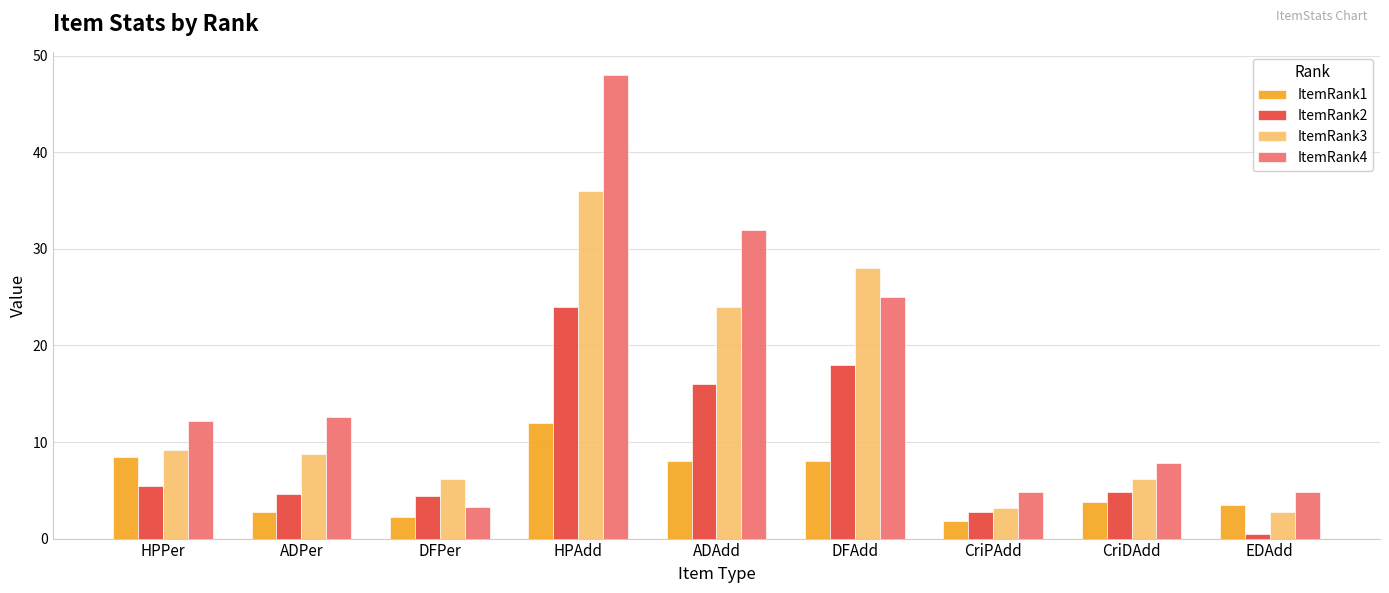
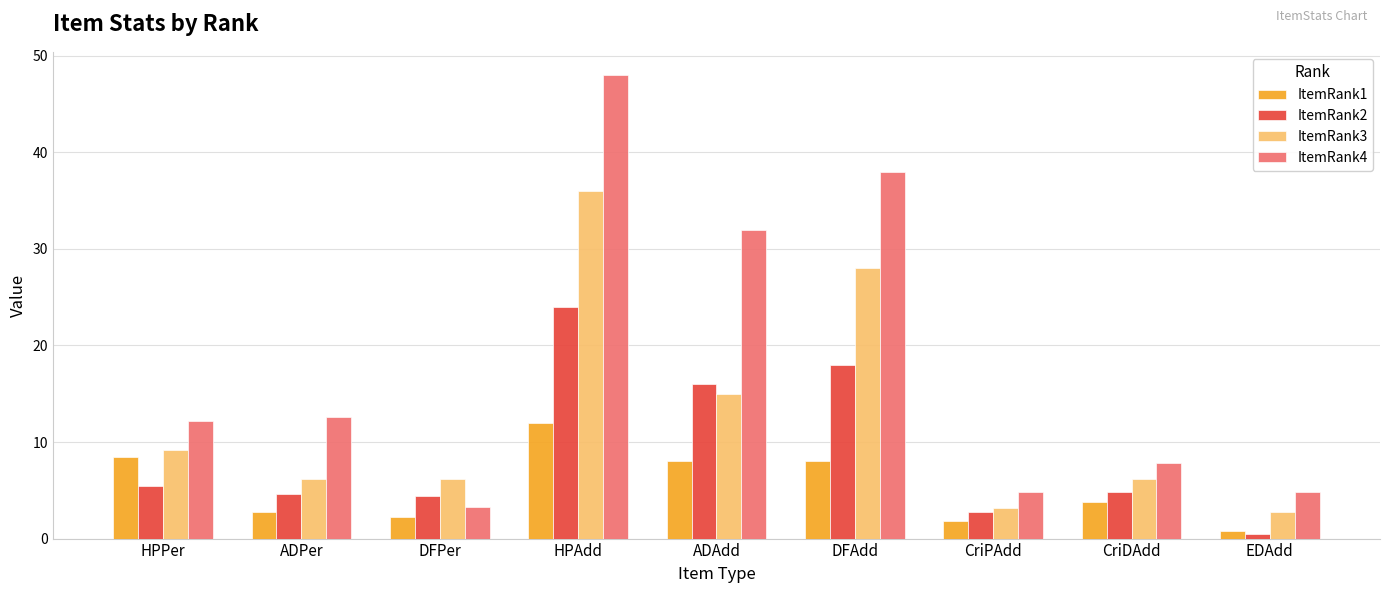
  {
    "ItemRank1": {
      "HPPer": 8,
      "ADPer": 3,
      "DFPer": 2,
      "HPAdd": 12,
      "ADAdd": 8,
      "DFAdd": 8,
      "CriPAdd": 2,
      "CriDAdd": 4,
-     "EDAdd": 4
+     "EDAdd": 1
    },
    "ItemRank2": {
      "HPPer": 5,
      "ADPer": 5,
      "DFPer": 4,
      "HPAdd": 24,
      "ADAdd": 16,
      "DFAdd": 18,
      "CriPAdd": 3,
      "CriDAdd": 5,
      "EDAdd": 1
    },
    "ItemRank3": {
      "HPPer": 9,
-     "ADPer": 9,
+     "ADPer": 6,
      "DFPer": 6,
      "HPAdd": 36,
-     "ADAdd": 24,
+     "ADAdd": 15,
      "DFAdd": 28,
      "CriPAdd": 3,
      "CriDAdd": 6,
      "EDAdd": 3
    },
    "ItemRank4": {
      "HPPer": 12,
      "ADPer": 13,
      "DFPer": 3,
      "HPAdd": 48,
      "ADAdd": 32,
-     "DFAdd": 25,
+     "DFAdd": 38,
      "CriPAdd": 5,
      "CriDAdd": 8,
      "EDAdd": 5
    }
  }
